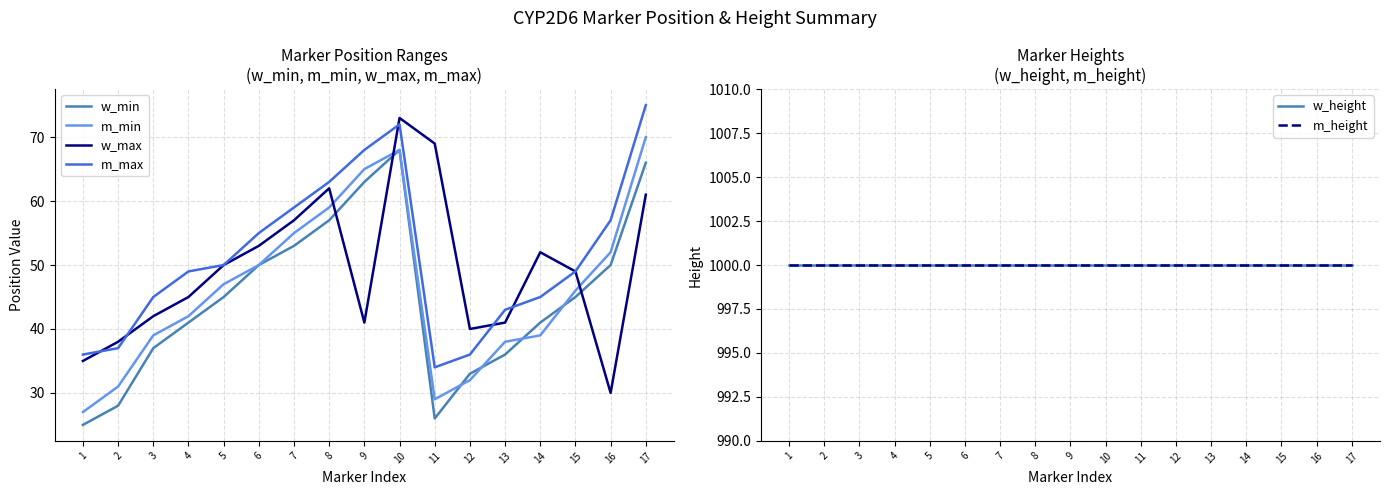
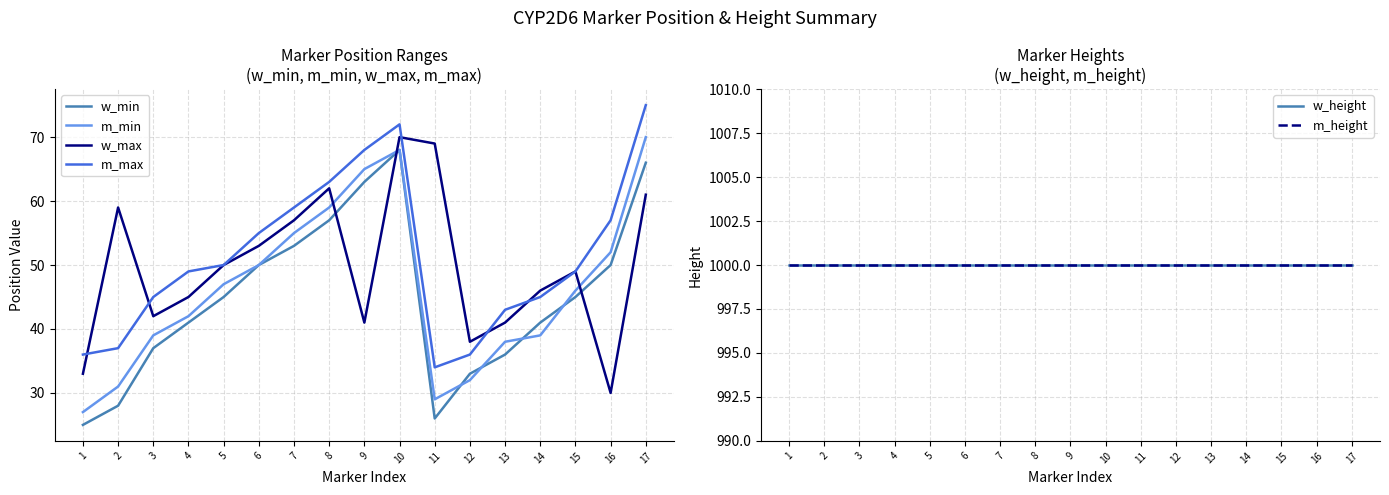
  {
    "Marker Position Ranges (w_min, m_min, w_max, m_max)": {
      "w_max": {
-       "1": 35,
-       "2": 38,
+       "1": 33,
+       "2": 59,
        "3": 42,
        "4": 45,
        "6": 53,
        "7": 57,
        "8": 62,
        "9": 41,
-       "10": 73,
+       "10": 70,
        "11": 69,
-       "12": 40,
+       "12": 38,
        "13": 41,
-       "14": 52,
+       "14": 46,
        "16": 30,
        "17": 61
      }
    },
    "Marker Heights (w_height, m_height)": {
      "1": 1000.0,
      "2": 1000.0,
      "3": 1000.0,
      "4": 1000.0,
      "5": 1000.0,
      "6": 1000.0,
      "7": 1000.0,
      "8": 1000.0,
      "9": 1000.0,
      "10": 1000.0,
      "11": 1000.0,
      "12": 1000.0,
      "13": 1000.0,
      "14": 1000.0,
      "15": 1000.0,
      "16": 1000.0,
      "17": 1000.0
    }
  }
